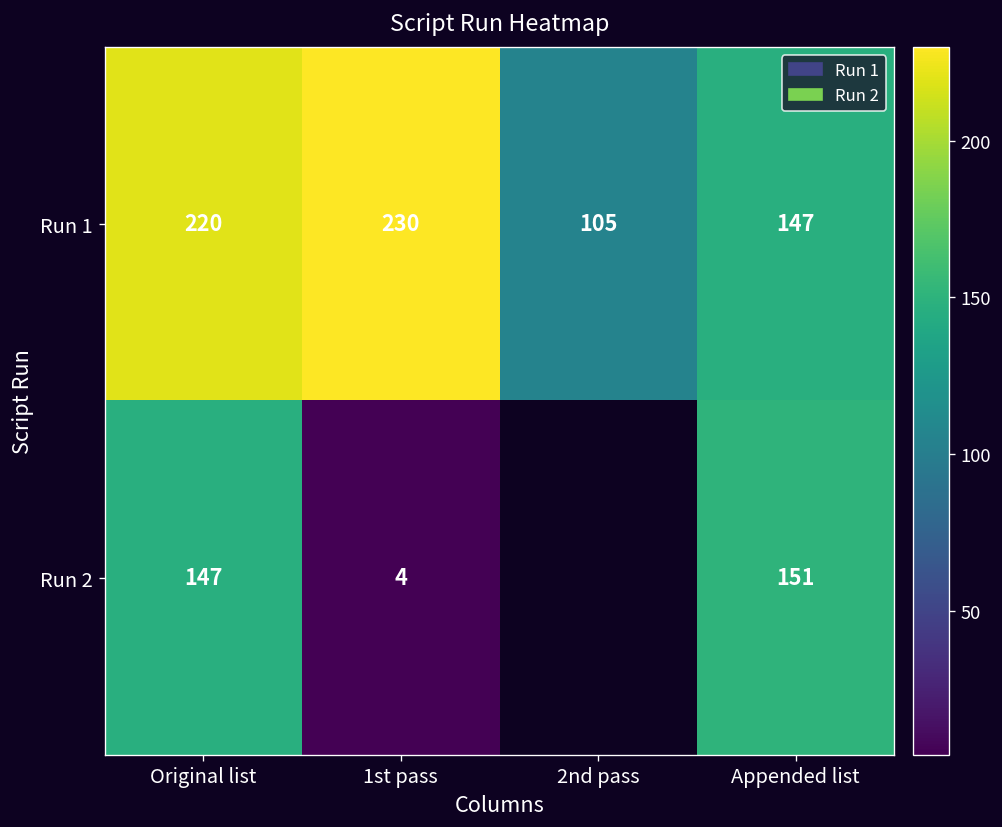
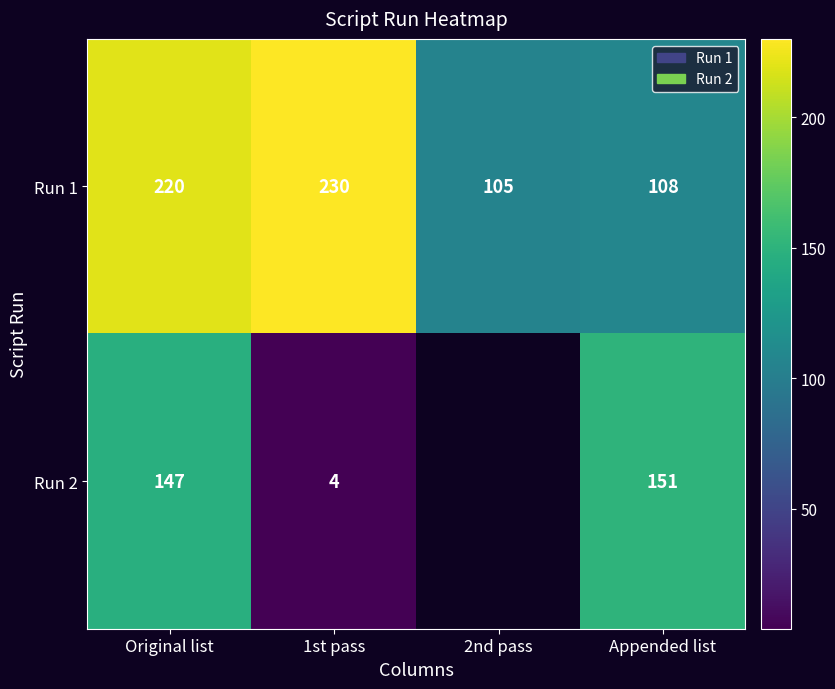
  {
    "Run 1": {
      "Original list": 220,
      "1st pass": 230,
      "2nd pass": 105,
-     "Appended list": 147
+     "Appended list": 108
    },
    "Run 2": {
      "Original list": 147,
      "1st pass": 4,
      "Appended list": 151
    }
  }
